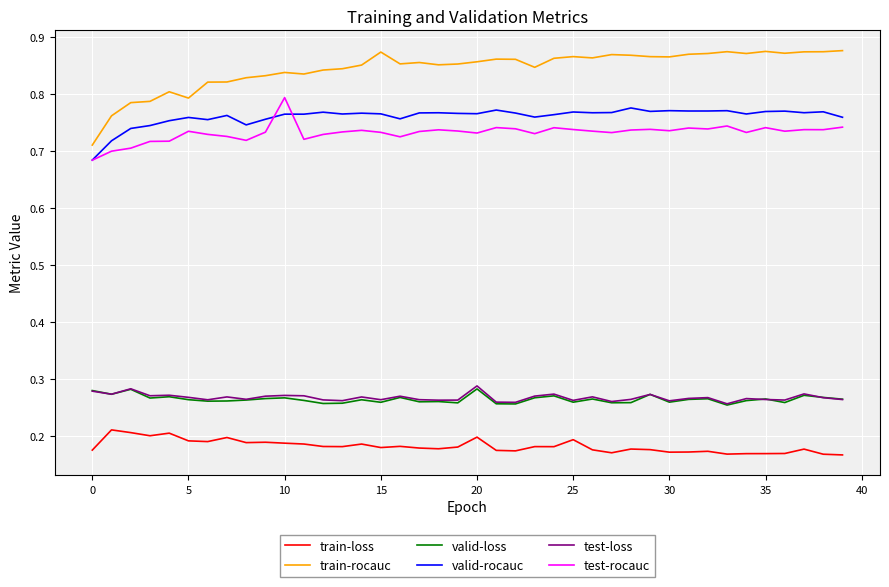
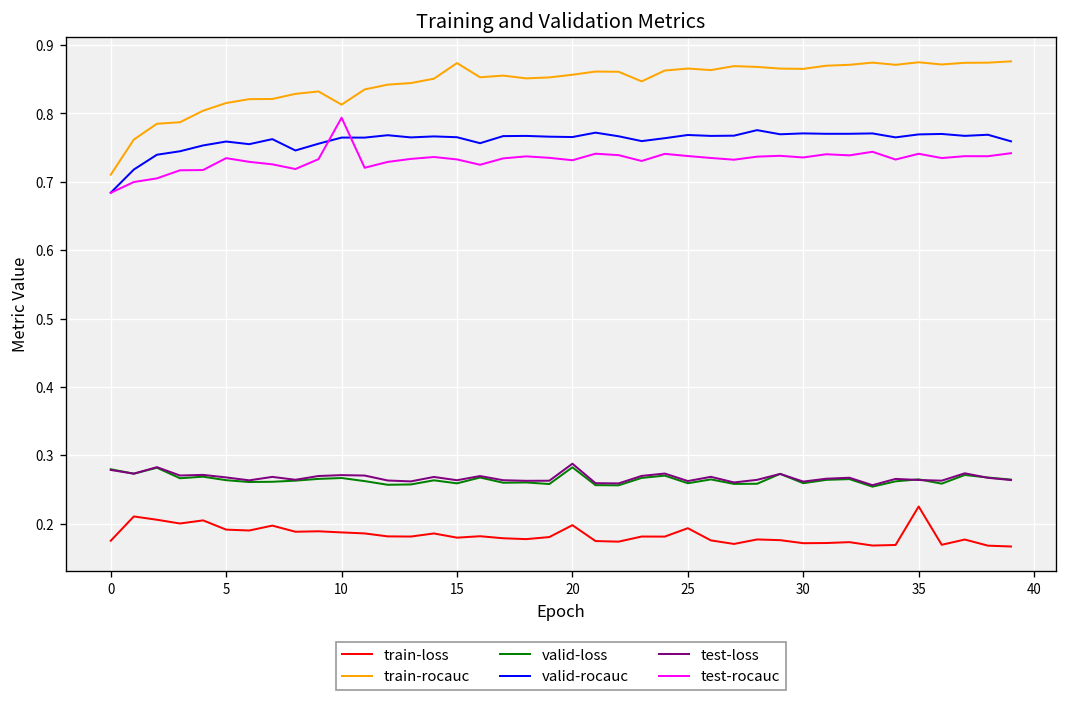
  {
    "train-loss": {
      "0": 0.17,
      "5": 0.19,
      "10": 0.19,
      "15": 0.18,
      "20": 0.20,
      "25": 0.19,
      "30": 0.17,
-     "35": 0.17
+     "35": 0.22
    },
    "train-rocauc": {
      "0": 0.71,
-     "5": 0.79,
-     "10": 0.84,
+     "5": 0.82,
+     "10": 0.81,
      "15": 0.87,
      "20": 0.86,
      "25": 0.87,
      "30": 0.87,
      "35": 0.87
    },
    "valid-loss": {
      "15": 0.26,
      "20": 0.28
    },
    "valid-rocauc": {
      "5": 0.76,
      "10": 0.76,
      "15": 0.77,
      "20": 0.77,
      "25": 0.77,
      "30": 0.77,
      "35": 0.77
    },
    "test-loss": {
      "15": 0.26,
      "20": 0.29
    },
    "test-rocauc": {
      "5": 0.73,
      "10": 0.79,
      "15": 0.73,
      "20": 0.73,
      "25": 0.74,
      "30": 0.74,
      "35": 0.74
    }
  }
